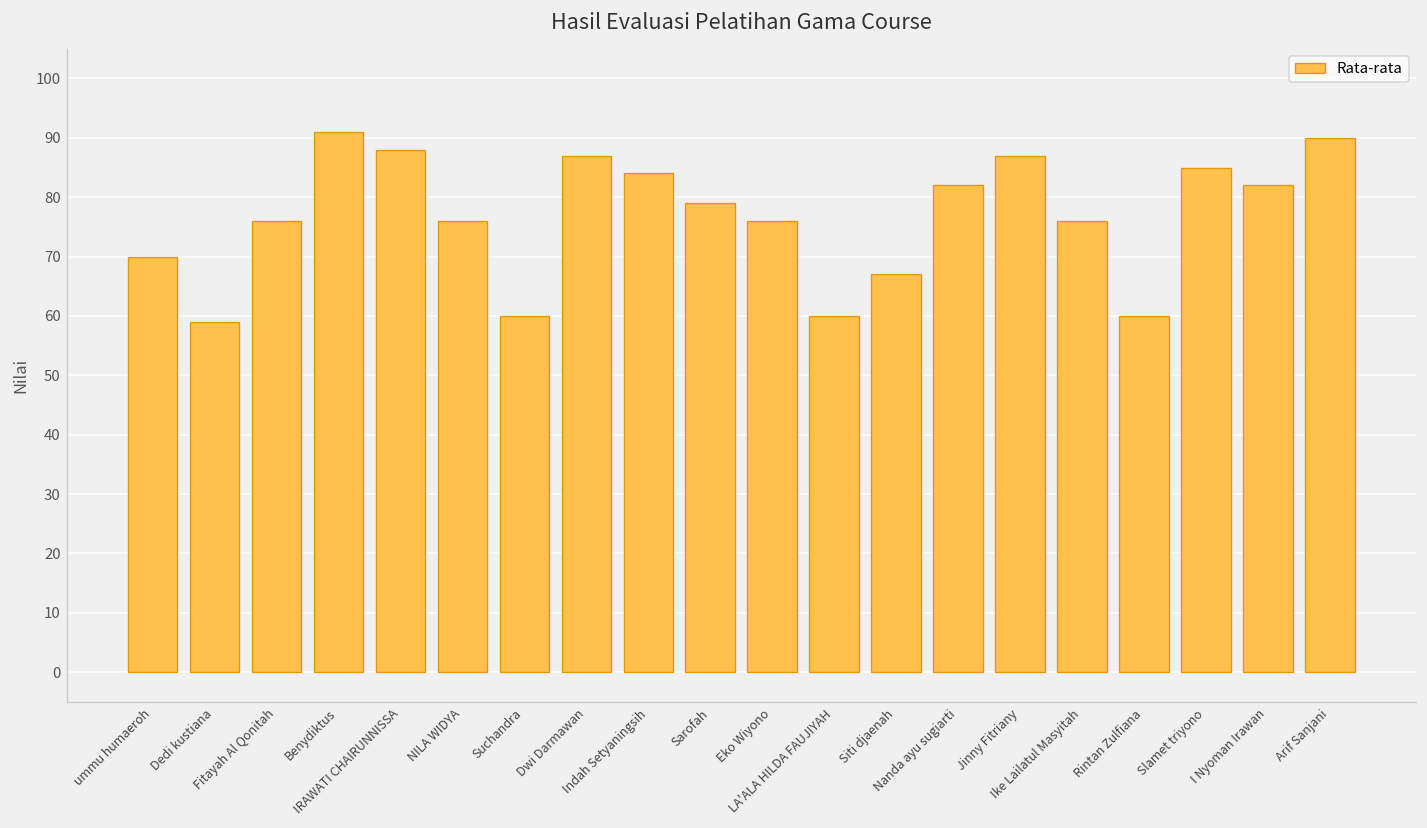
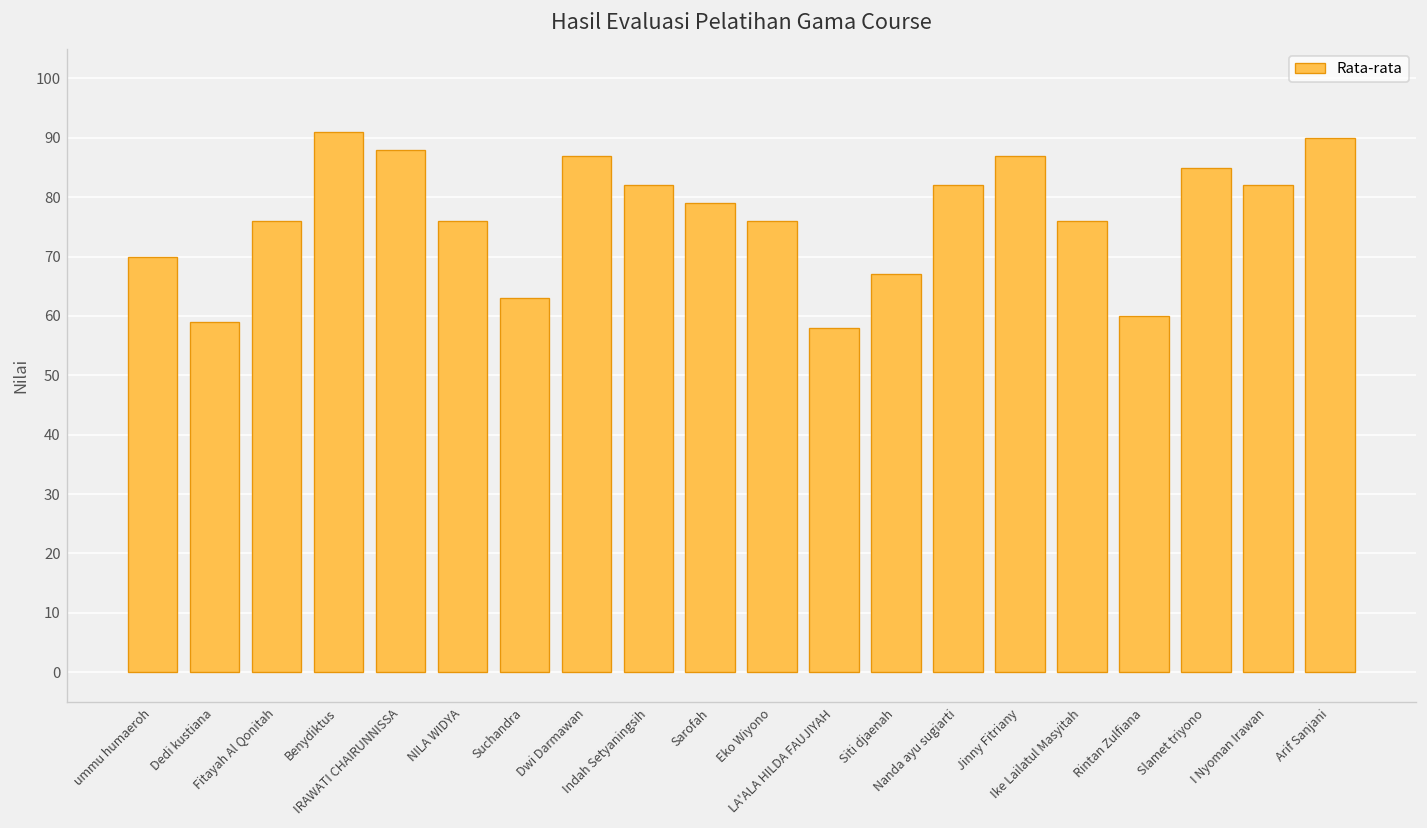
  {
    "ummu humaeroh": 70,
    "Dedi kustiana": 59,
    "Fitayah Al Qonitah": 76,
    "Benydiktus": 91,
    "IRAWATI CHAIRUNNISSA": 88,
    "NILA WIDYA": 76,
-   "Suchandra": 60,
+   "Suchandra": 63,
    "Dwi Darmawan": 87,
-   "Indah Setyaningsih": 84,
+   "Indah Setyaningsih": 82,
    "Sarofah": 79,
    "Eko Wiyono": 76,
-   "LA'ALA HILDA FAUJIYAH": 60,
+   "LA'ALA HILDA FAUJIYAH": 58,
    "Siti djaenah": 67,
    "Nanda ayu sugiarti": 82,
    "Jinny Fitriany": 87,
    "Ike Lailatul Masyitah": 76,
    "Rintan Zulfiana": 60,
    "Slamet triyono": 85,
    "I Nyoman Irawan": 82,
    "Arif Sanjani": 90
  }
